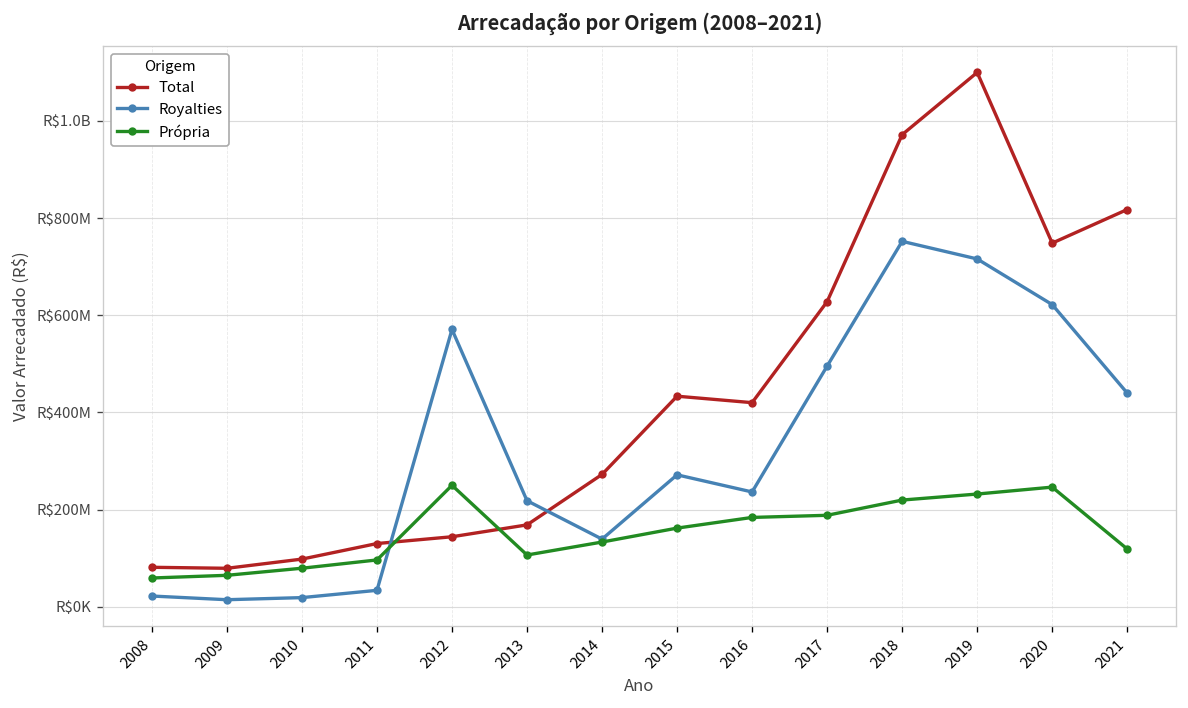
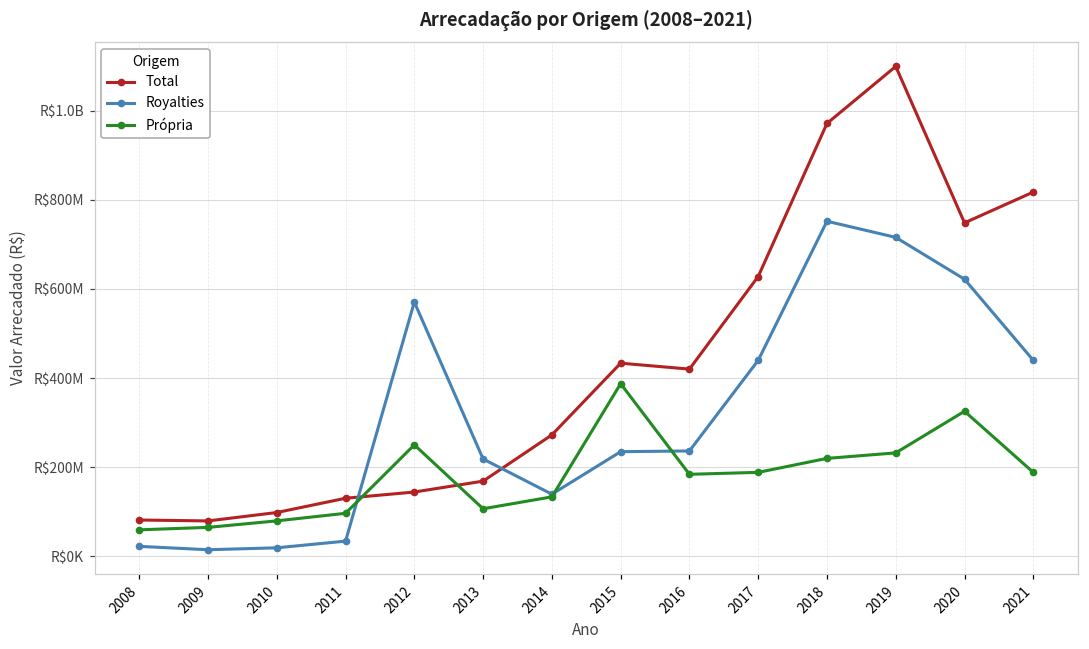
  {
    "Total": {
      "2008": "R$80000000",
      "2009": "R$80000000",
      "2010": "R$100000000",
      "2011": "R$130000000",
      "2012": "R$140000000",
      "2013": "R$170000000",
      "2014": "R$270000000",
      "2015": "R$430000000",
      "2016": "R$420000000",
      "2017": "R$630000000",
      "2018": "R$970000000",
      "2019": "R$1100000000",
      "2020": "R$750000000",
      "2021": "R$820000000"
    },
    "Royalties": {
      "2008": "R$20000000",
      "2009": "R$10000000",
      "2010": "R$20000000",
      "2011": "R$30000000",
      "2012": "R$570000000",
      "2013": "R$220000000",
-     "2015": "R$270000000",
+     "2015": "R$230000000",
      "2016": "R$240000000",
-     "2017": "R$500000000",
+     "2017": "R$440000000",
      "2018": "R$750000000",
      "2019": "R$720000000",
      "2020": "R$620000000",
      "2021": "R$440000000"
    },
    "Própria": {
      "2008": "R$60000000",
      "2009": "R$60000000",
      "2010": "R$80000000",
      "2011": "R$100000000",
      "2012": "R$250000000",
      "2013": "R$110000000",
-     "2015": "R$160000000",
+     "2015": "R$390000000",
      "2016": "R$180000000",
      "2017": "R$190000000",
      "2018": "R$220000000",
      "2019": "R$230000000",
-     "2020": "R$250000000",
-     "2021": "R$120000000"
+     "2020": "R$330000000",
+     "2021": "R$190000000"
    }
  }
